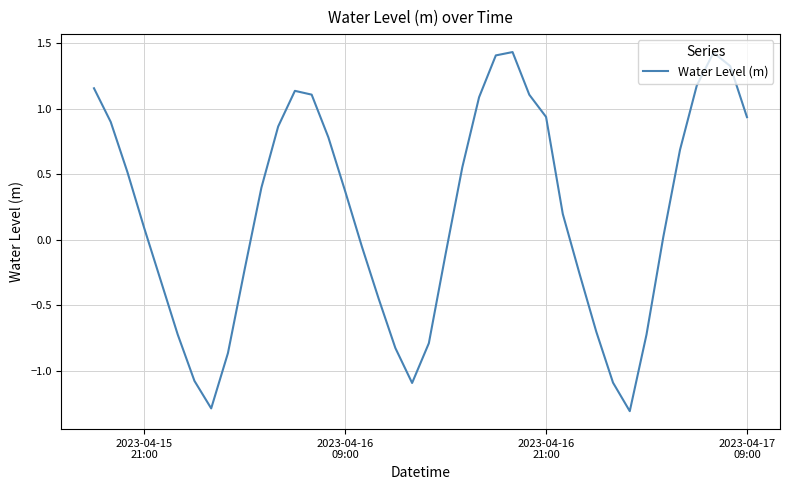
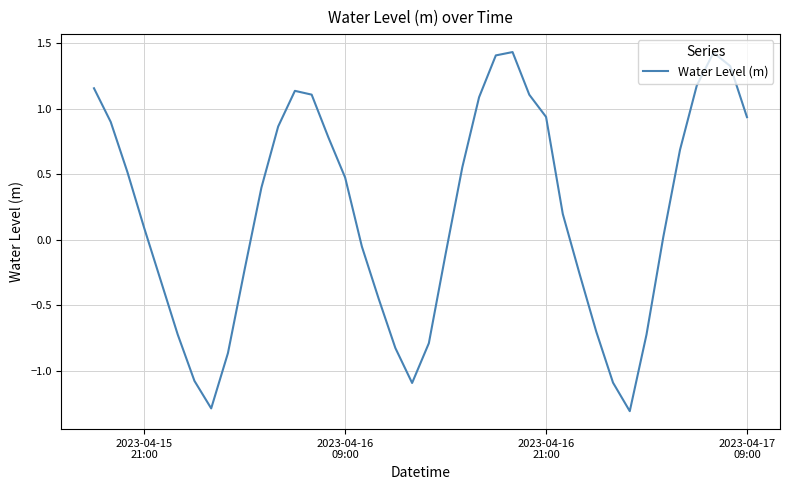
  {
    "2023-04-15 21:00": 0.09,
-   "2023-04-16 09:00": 0.37,
+   "2023-04-16 09:00": 0.47,
    "2023-04-16 21:00": 0.94,
    "2023-04-17 09:00": 0.93
  }
